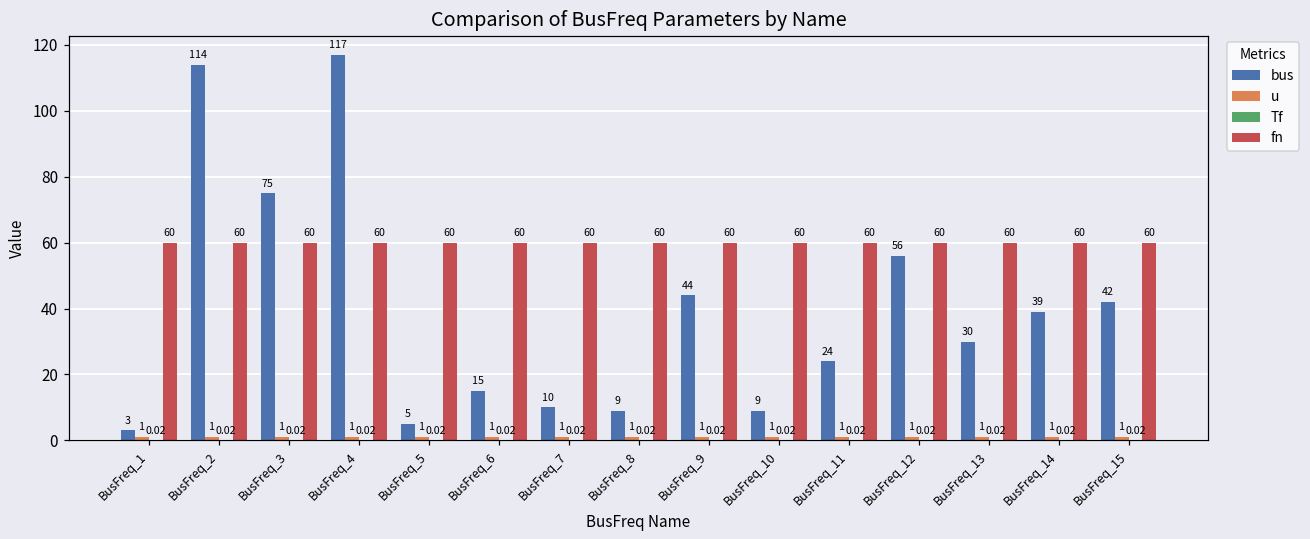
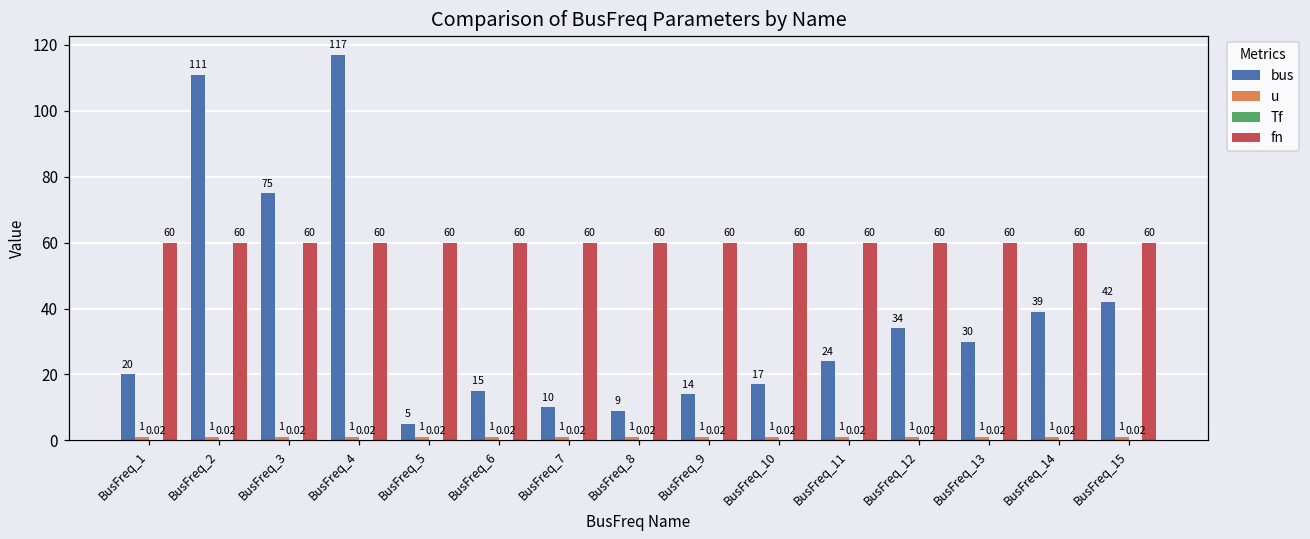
  {
    "bus": {
-     "BusFreq_1": 3,
-     "BusFreq_2": 114,
+     "BusFreq_1": 20,
+     "BusFreq_2": 111,
      "BusFreq_3": 75,
      "BusFreq_4": 117,
      "BusFreq_5": 5,
      "BusFreq_6": 15,
      "BusFreq_7": 10,
      "BusFreq_8": 9,
-     "BusFreq_9": 44,
-     "BusFreq_10": 9,
+     "BusFreq_9": 14,
+     "BusFreq_10": 17,
      "BusFreq_11": 24,
-     "BusFreq_12": 56,
+     "BusFreq_12": 34,
      "BusFreq_13": 30,
      "BusFreq_14": 39,
      "BusFreq_15": 42
    },
    "Tf": {
      "BusFreq_1": 0.02,
      "BusFreq_2": 0.02,
      "BusFreq_3": 0.02,
      "BusFreq_4": 0.02,
      "BusFreq_5": 0.02,
      "BusFreq_6": 0.02,
      "BusFreq_7": 0.02,
      "BusFreq_8": 0.02,
      "BusFreq_9": 0.02,
      "BusFreq_10": 0.02,
      "BusFreq_11": 0.02,
      "BusFreq_12": 0.02,
      "BusFreq_13": 0.02,
      "BusFreq_14": 0.02,
      "BusFreq_15": 0.02
    }
  }
